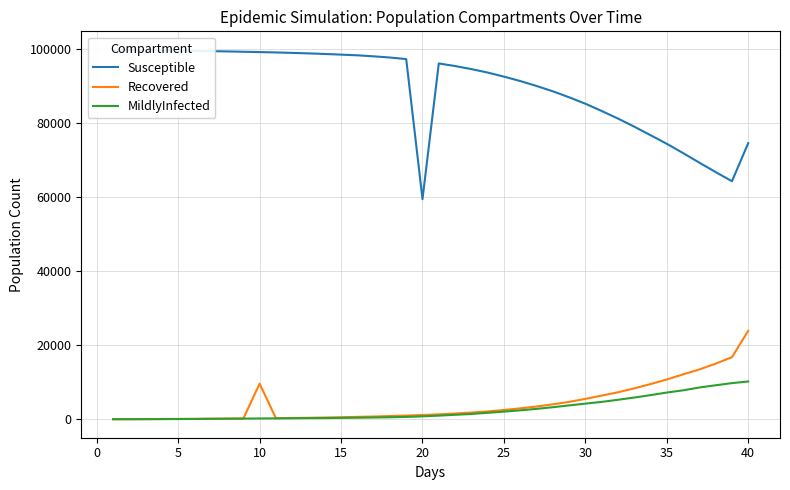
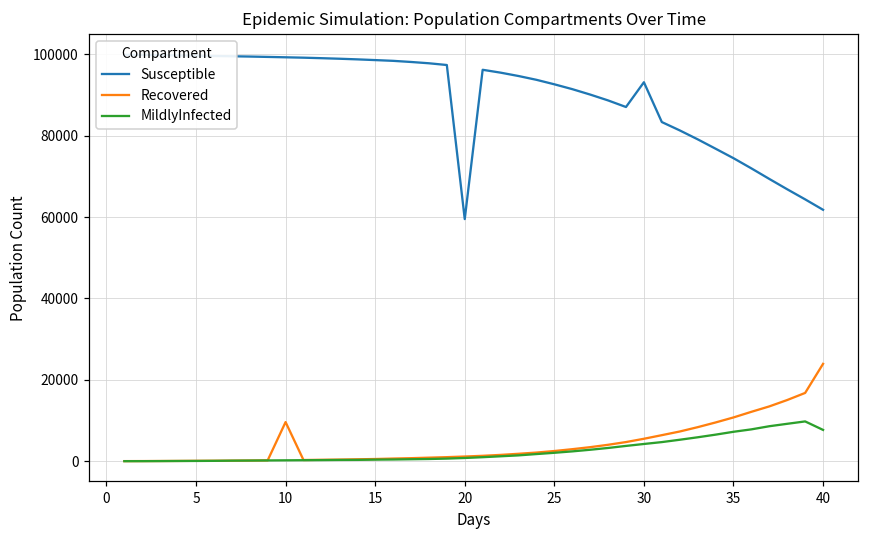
  {
    "Susceptible": {
      "10": 99000,
      "15": 99000,
      "20": 59000,
      "25": 93000,
-     "30": 85000,
+     "30": 93000,
      "35": 74000,
-     "40": 75000
+     "40": 62000
    },
    "Recovered": {
      "10": 10000,
      "30": 6000,
      "35": 11000,
      "40": 24000
    },
    "MildlyInfected": {
      "10": 0,
      "30": 4000,
      "35": 7000,
-     "40": 10000
+     "40": 8000
    }
  }
